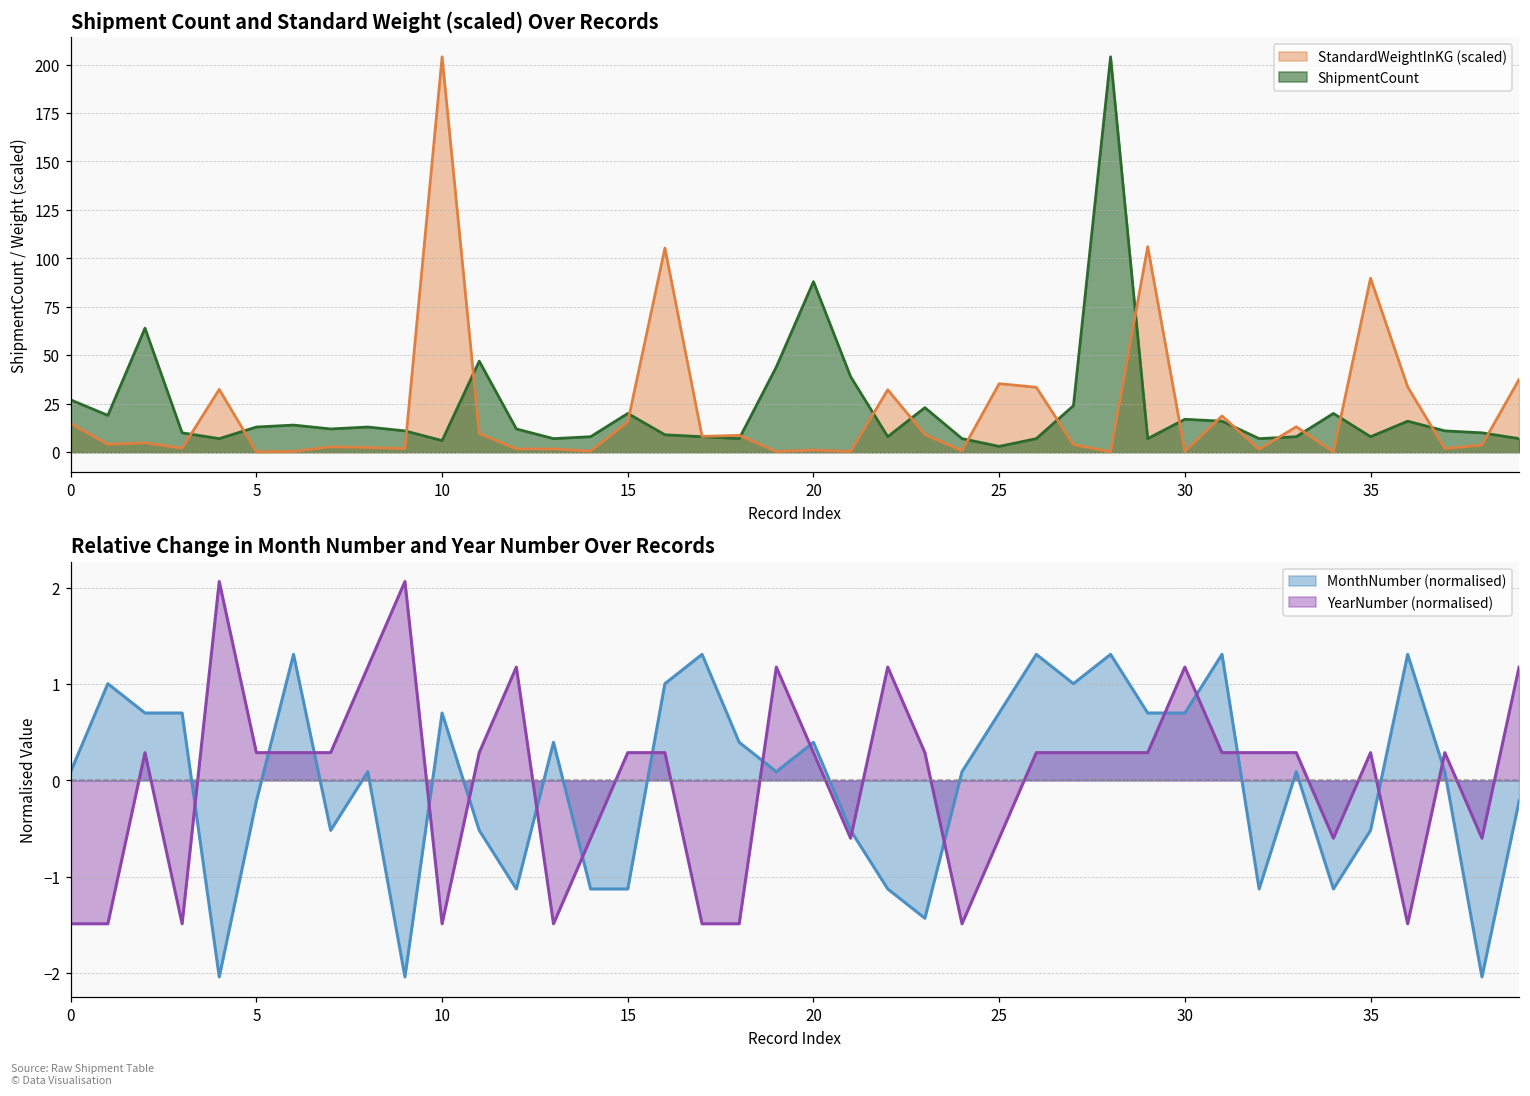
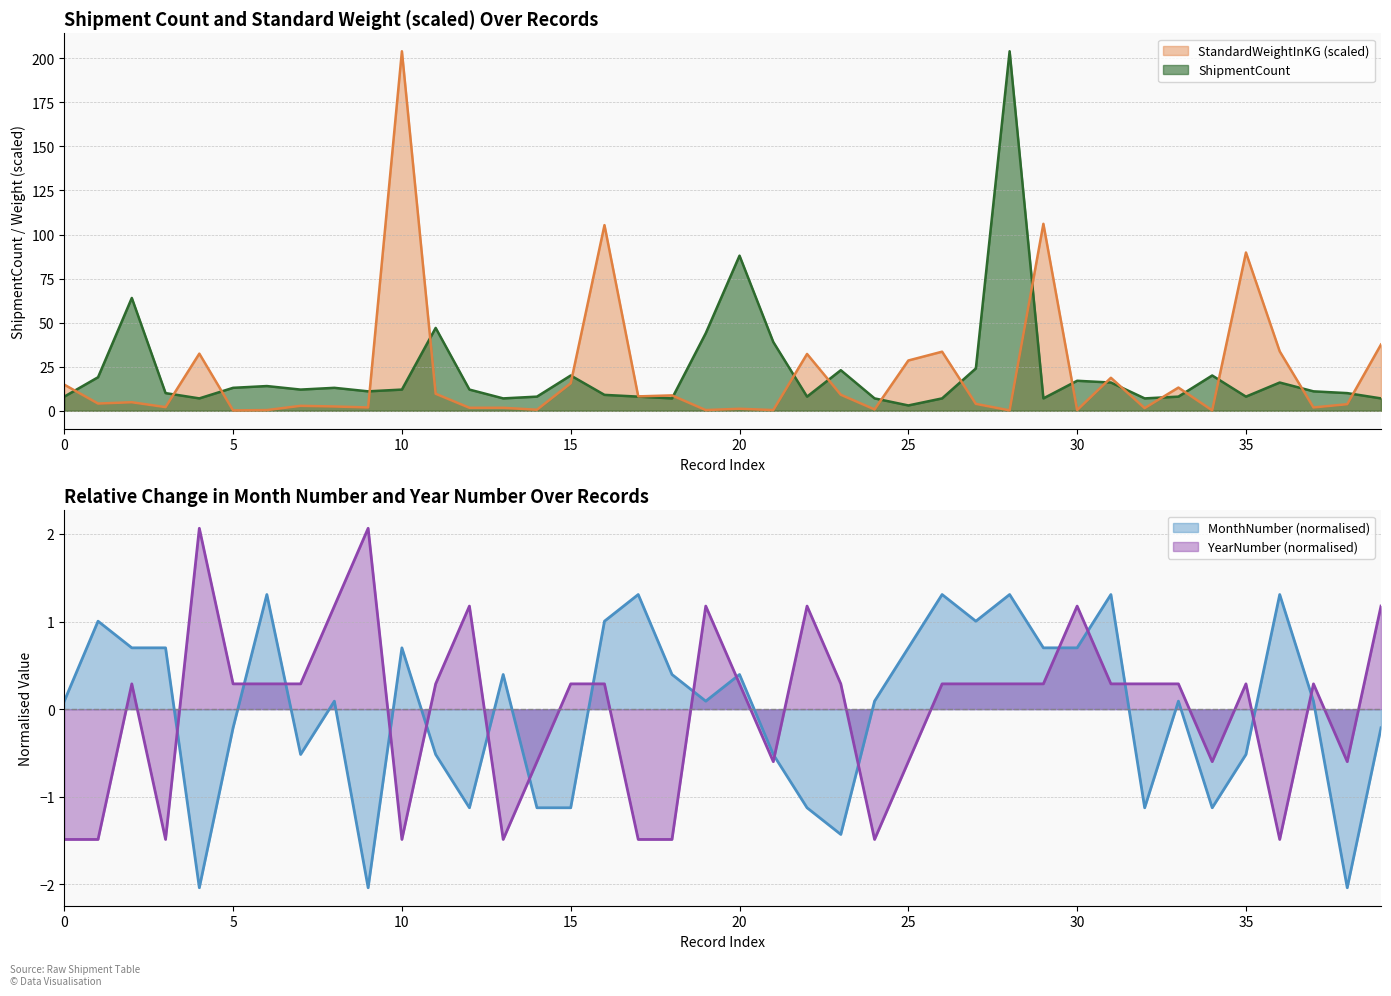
  {
    "Shipment Count and Standard Weight (scaled) Over Records": {
      "StandardWeightInKG (scaled)": {
        "0": 15,
        "5": 0,
        "10": 204,
        "15": 16,
        "20": 1,
-       "25": 35,
+       "25": 29,
        "30": 0,
        "35": 90
      },
      "ShipmentCount": {
-       "0": 27,
+       "0": 8,
        "5": 13,
-       "10": 6,
+       "10": 12,
        "15": 20,
        "20": 88,
        "25": 3,
        "30": 17,
        "35": 8
      }
    }
  }
